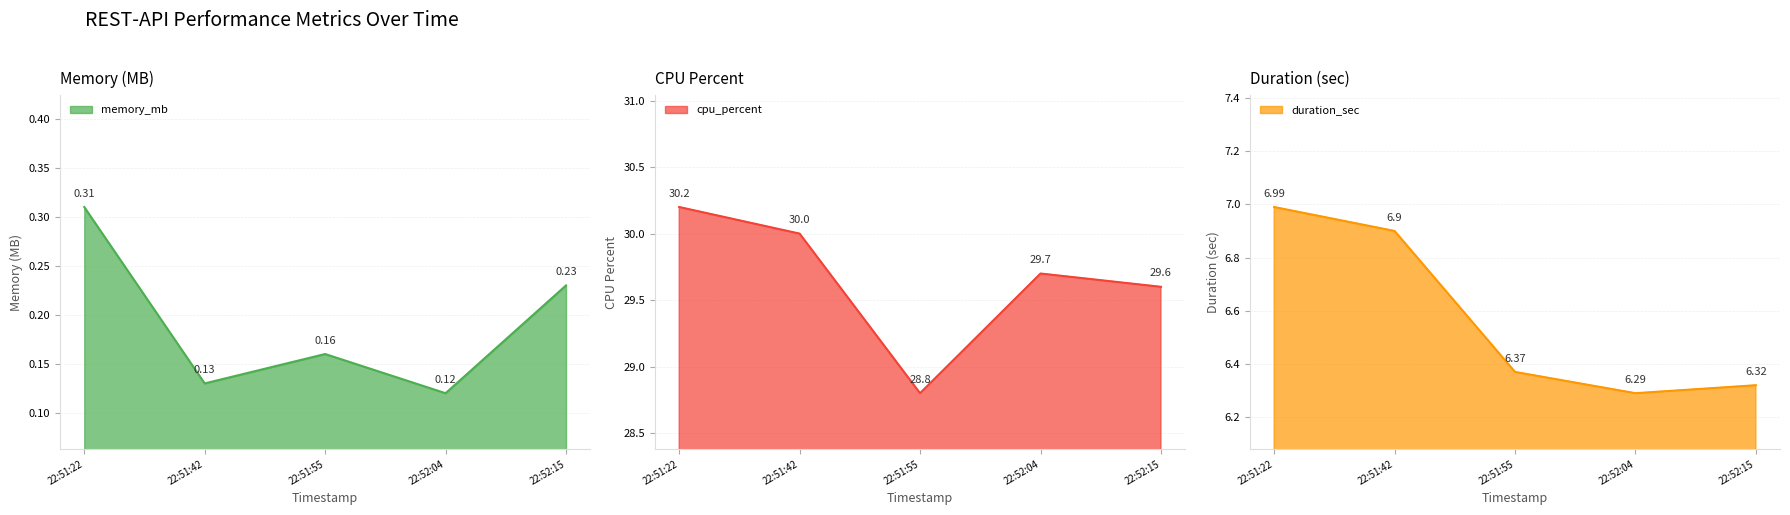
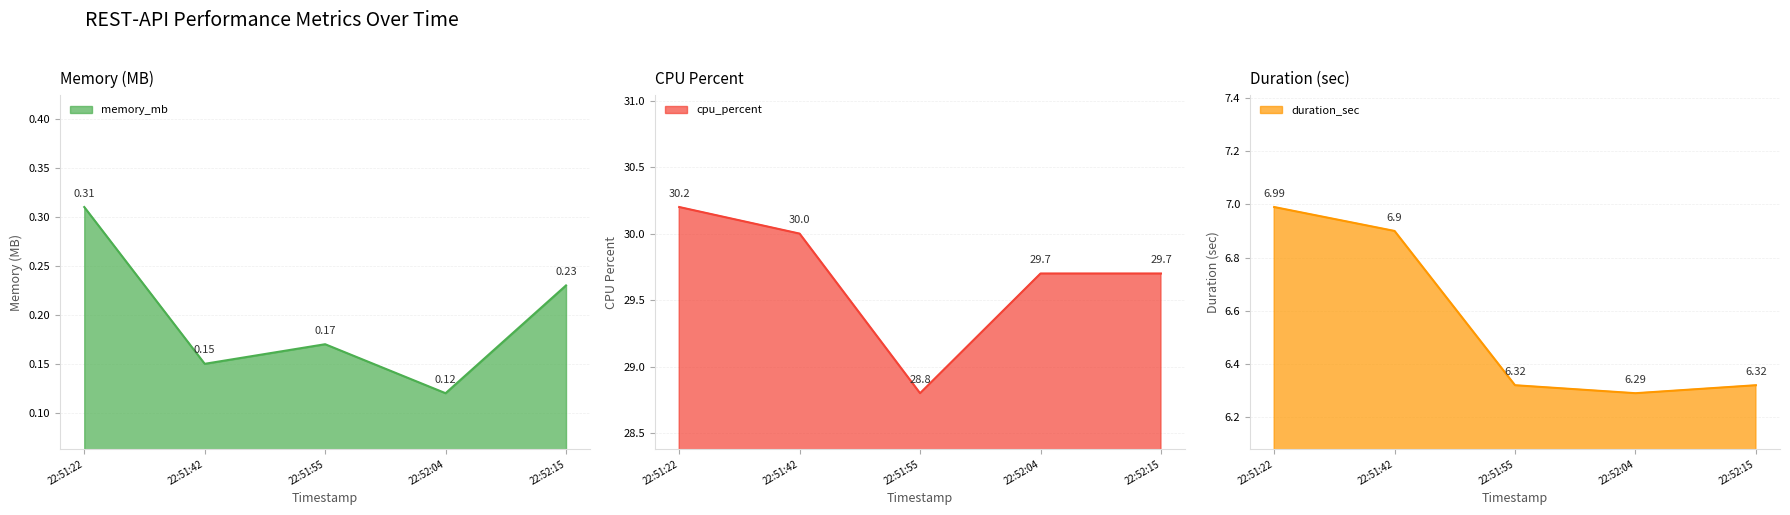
  {
    "Memory (MB)": {
      "22:51:22": 0.31,
-     "22:51:42": 0.13,
-     "22:51:55": 0.16,
+     "22:51:42": 0.15,
+     "22:51:55": 0.17,
      "22:52:04": 0.12,
      "22:52:15": 0.23
    },
    "CPU Percent": {
      "22:51:22": 30.2,
      "22:51:42": 30.0,
      "22:51:55": 28.8,
      "22:52:04": 29.7,
-     "22:52:15": 29.6
+     "22:52:15": 29.7
    },
    "Duration (sec)": {
      "22:51:22": 6.99,
      "22:51:42": 6.9,
-     "22:51:55": 6.37,
+     "22:51:55": 6.32,
      "22:52:04": 6.29,
      "22:52:15": 6.32
    }
  }
